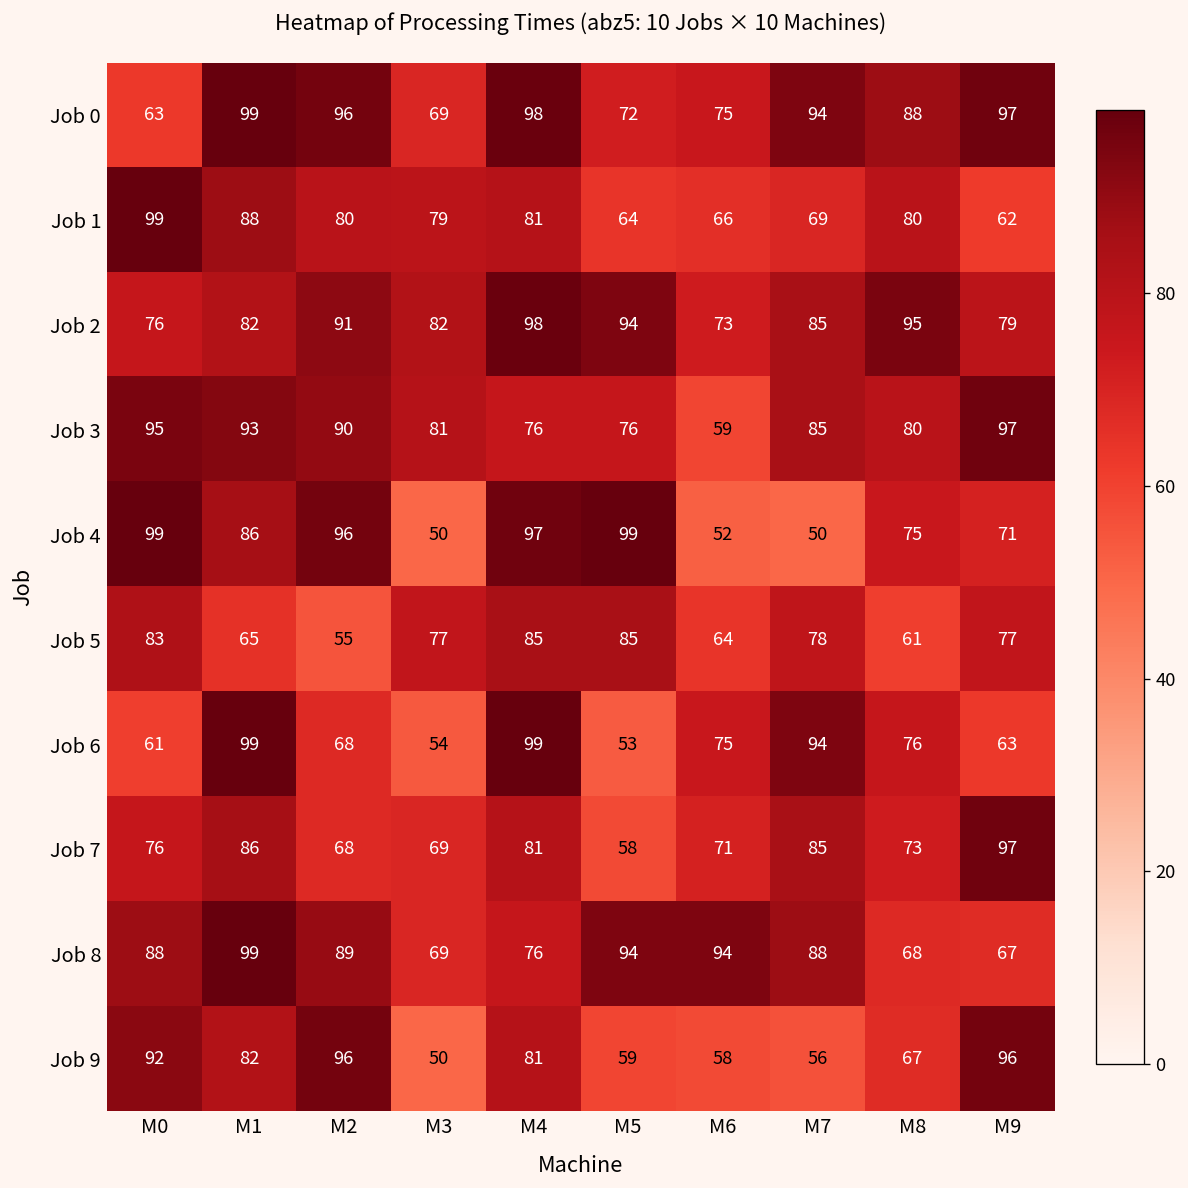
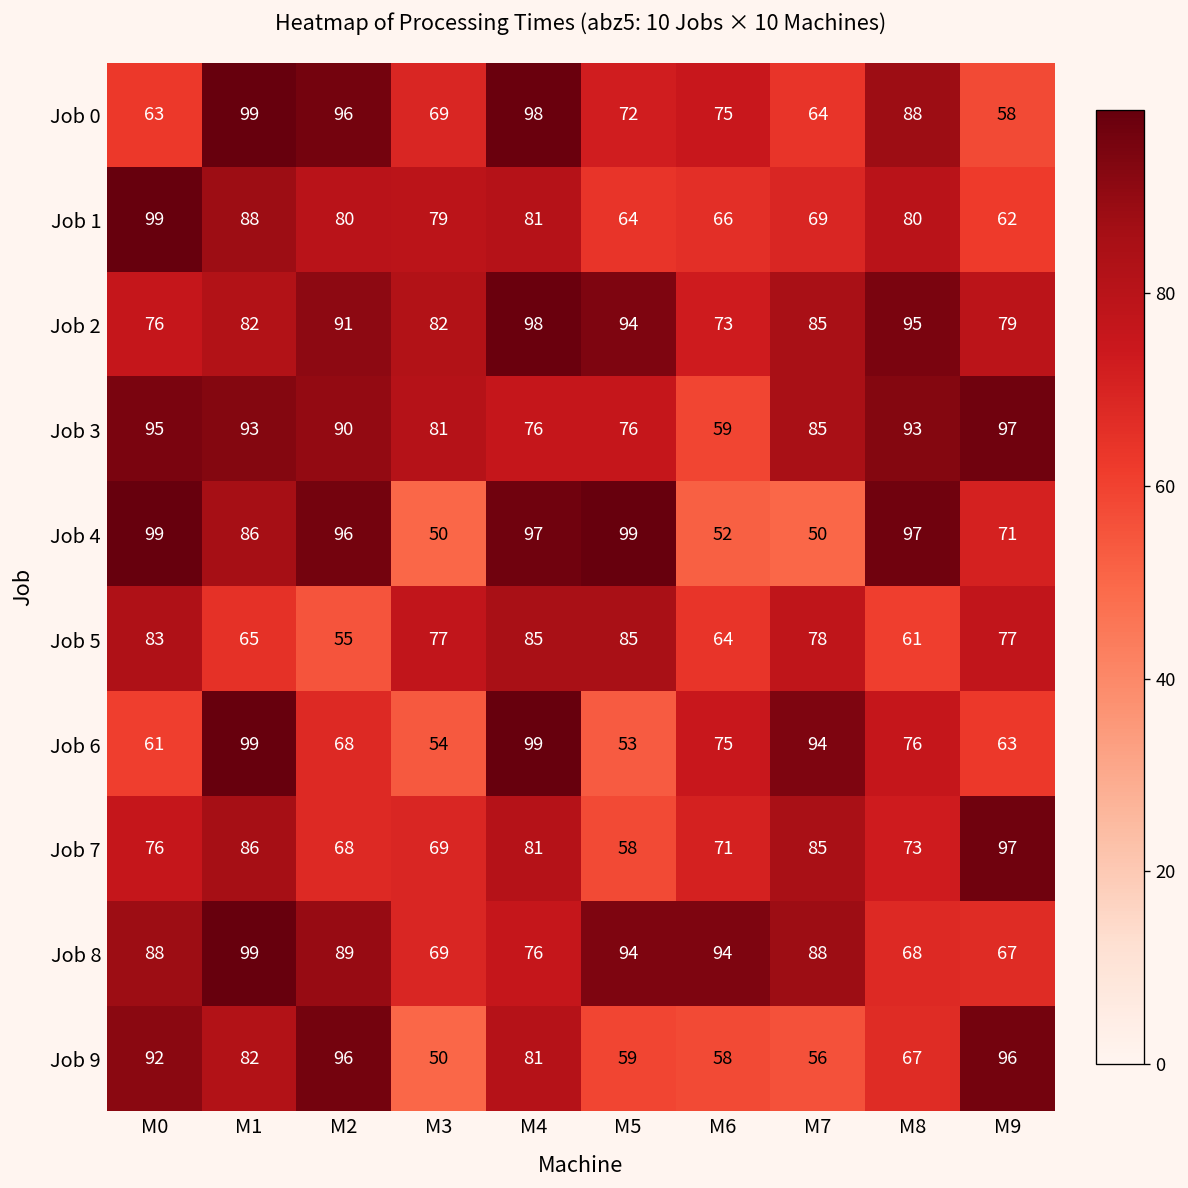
  {
    "Job 0": {
      "M0": 63,
      "M1": 99,
      "M2": 96,
      "M3": 69,
      "M4": 98,
      "M5": 72,
      "M6": 75,
-     "M7": 94,
+     "M7": 64,
      "M8": 88,
-     "M9": 97
+     "M9": 58
    },
    "Job 1": {
      "M0": 99,
      "M1": 88,
      "M2": 80,
      "M3": 79,
      "M4": 81,
      "M5": 64,
      "M6": 66,
      "M7": 69,
      "M8": 80,
      "M9": 62
    },
    "Job 2": {
      "M0": 76,
      "M1": 82,
      "M2": 91,
      "M3": 82,
      "M4": 98,
      "M5": 94,
      "M6": 73,
      "M7": 85,
      "M8": 95,
      "M9": 79
    },
    "Job 3": {
      "M0": 95,
      "M1": 93,
      "M2": 90,
      "M3": 81,
      "M4": 76,
      "M5": 76,
      "M6": 59,
      "M7": 85,
-     "M8": 80,
+     "M8": 93,
      "M9": 97
    },
    "Job 4": {
      "M0": 99,
      "M1": 86,
      "M2": 96,
      "M3": 50,
      "M4": 97,
      "M5": 99,
      "M6": 52,
      "M7": 50,
-     "M8": 75,
+     "M8": 97,
      "M9": 71
    },
    "Job 5": {
      "M0": 83,
      "M1": 65,
      "M2": 55,
      "M3": 77,
      "M4": 85,
      "M5": 85,
      "M6": 64,
      "M7": 78,
      "M8": 61,
      "M9": 77
    },
    "Job 6": {
      "M0": 61,
      "M1": 99,
      "M2": 68,
      "M3": 54,
      "M4": 99,
      "M5": 53,
      "M6": 75,
      "M7": 94,
      "M8": 76,
      "M9": 63
    },
    "Job 7": {
      "M0": 76,
      "M1": 86,
      "M2": 68,
      "M3": 69,
      "M4": 81,
      "M5": 58,
      "M6": 71,
      "M7": 85,
      "M8": 73,
      "M9": 97
    },
    "Job 8": {
      "M0": 88,
      "M1": 99,
      "M2": 89,
      "M3": 69,
      "M4": 76,
      "M5": 94,
      "M6": 94,
      "M7": 88,
      "M8": 68,
      "M9": 67
    },
    "Job 9": {
      "M0": 92,
      "M1": 82,
      "M2": 96,
      "M3": 50,
      "M4": 81,
      "M5": 59,
      "M6": 58,
      "M7": 56,
      "M8": 67,
      "M9": 96
    }
  }
